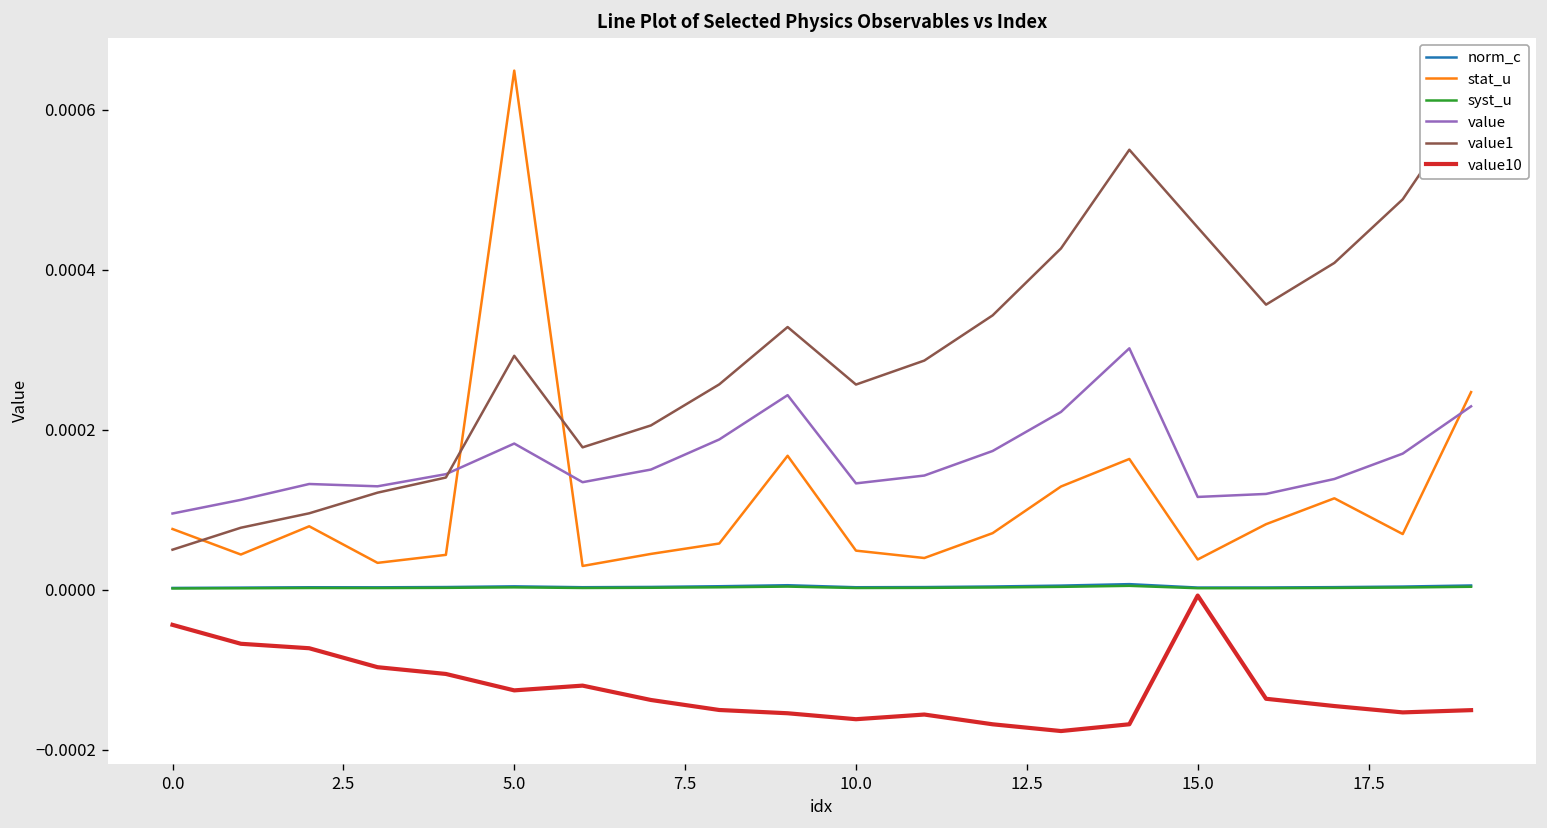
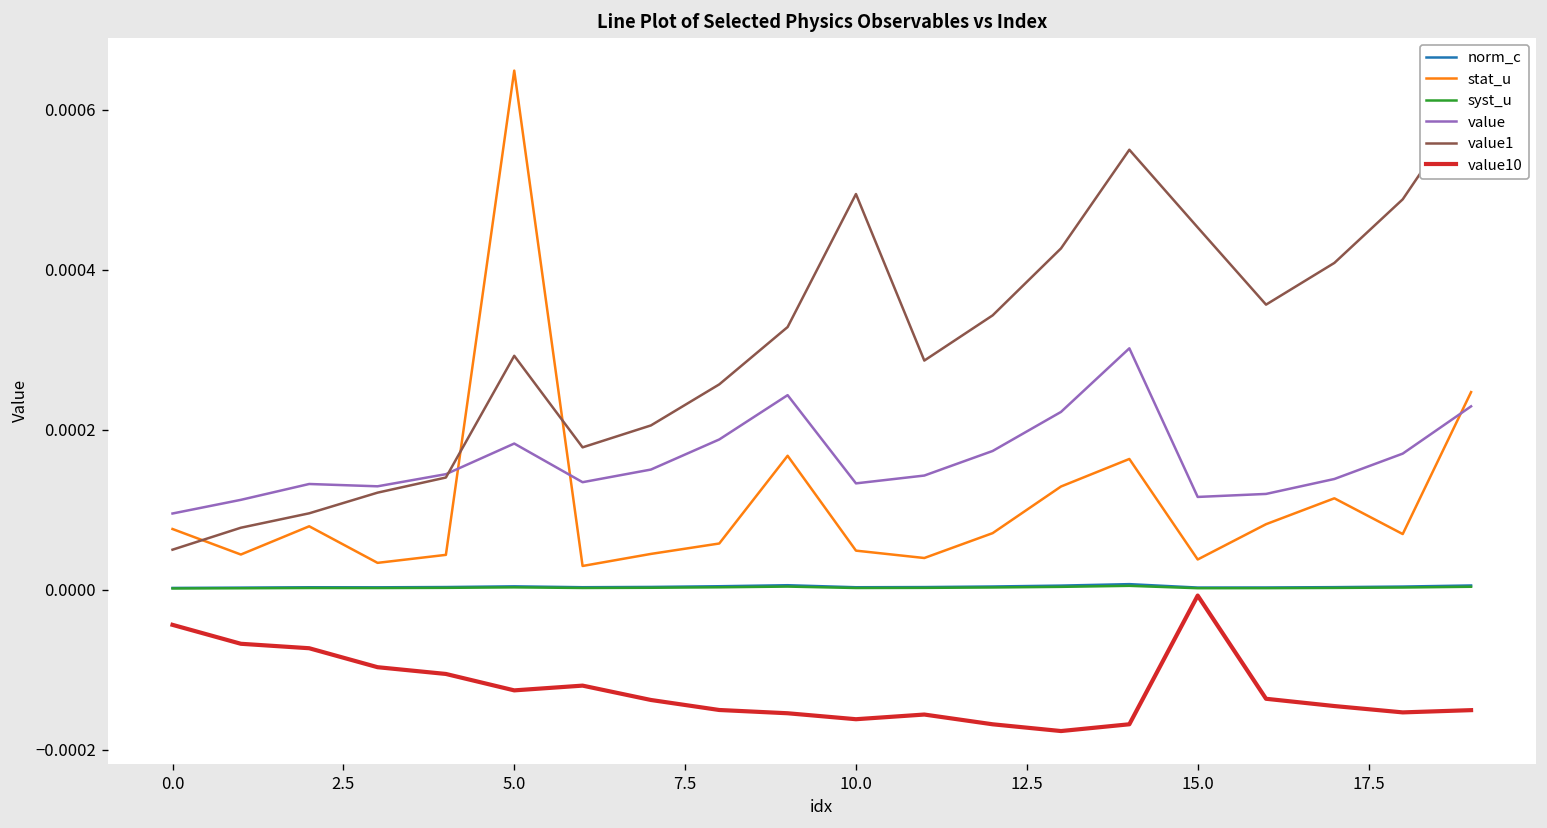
  {
    "stat_u": {
      "0.0": 0.00008,
      "5.0": 0.00065,
      "10.0": 0.00005,
      "15.0": 0.00004
    },
    "value": {
      "0.0": 0.00010,
      "5.0": 0.00018,
      "10.0": 0.00013,
      "15.0": 0.00012
    },
    "value1": {
      "0.0": 0.00005,
      "5.0": 0.00029,
-     "10.0": 0.00026,
+     "10.0": 0.00049,
      "15.0": 0.00045
    },
    "value10": {
      "0.0": -0.00004,
      "5.0": -0.00013,
      "10.0": -0.00016,
      "15.0": -0.00001
    }
  }
